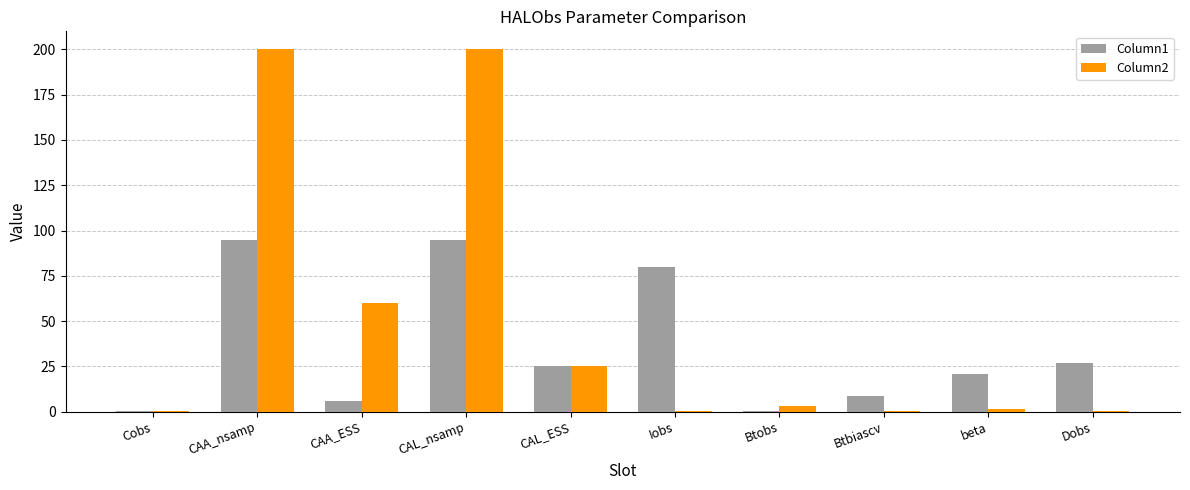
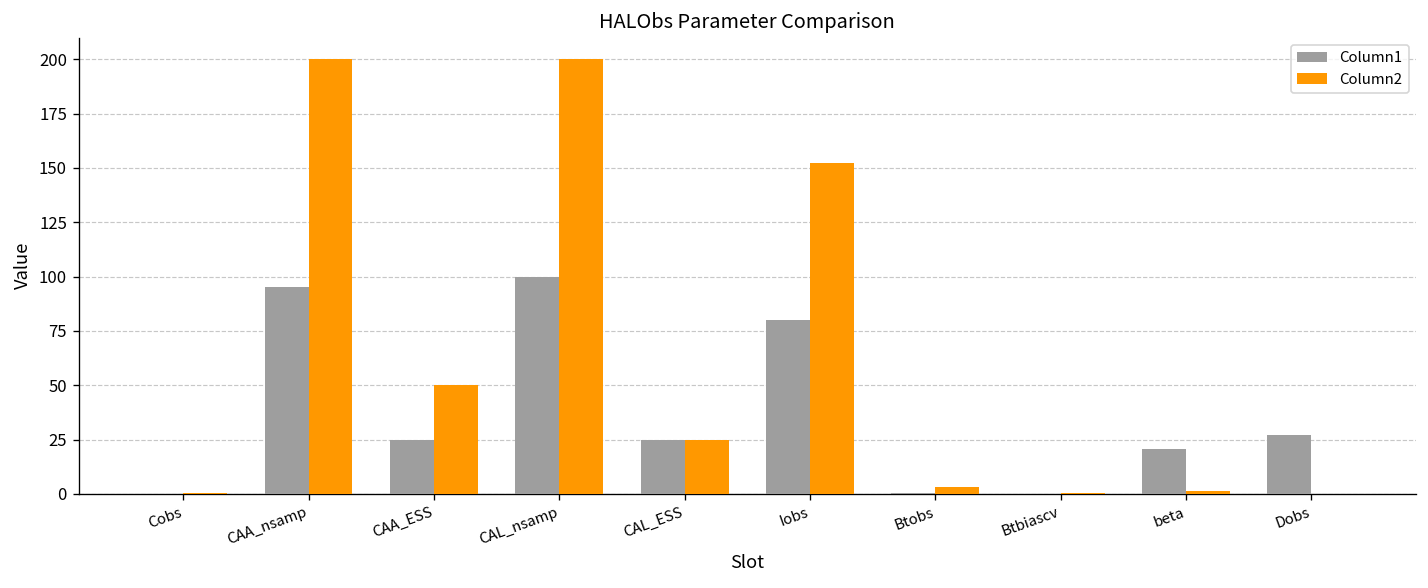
  {
    "Column1": {
      "CAA_nsamp": 95,
-     "CAA_ESS": 6,
-     "CAL_nsamp": 95,
+     "CAA_ESS": 25,
+     "CAL_nsamp": 100,
      "CAL_ESS": 25,
      "Iobs": 80,
-     "Btbiascv": 9,
+     "Btbiascv": 0,
      "beta": 21,
      "Dobs": 27
    },
    "Column2": {
      "CAA_nsamp": 200,
-     "CAA_ESS": 60,
+     "CAA_ESS": 50,
      "CAL_nsamp": 200,
      "CAL_ESS": 25,
-     "Iobs": 0,
+     "Iobs": 152,
      "Btobs": 3
    }
  }
